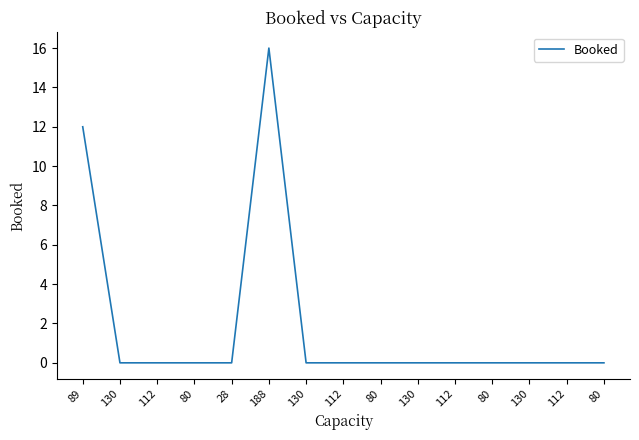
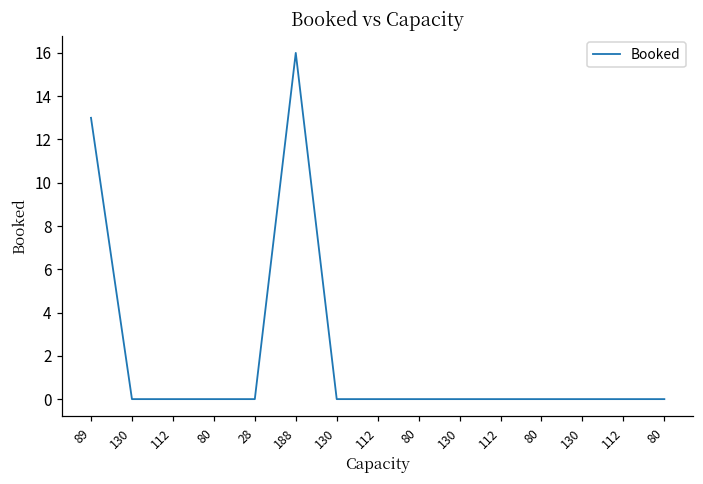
  {
-   "89": 12,
+   "89": 13,
    "28": 0,
    "188": 16
  }
